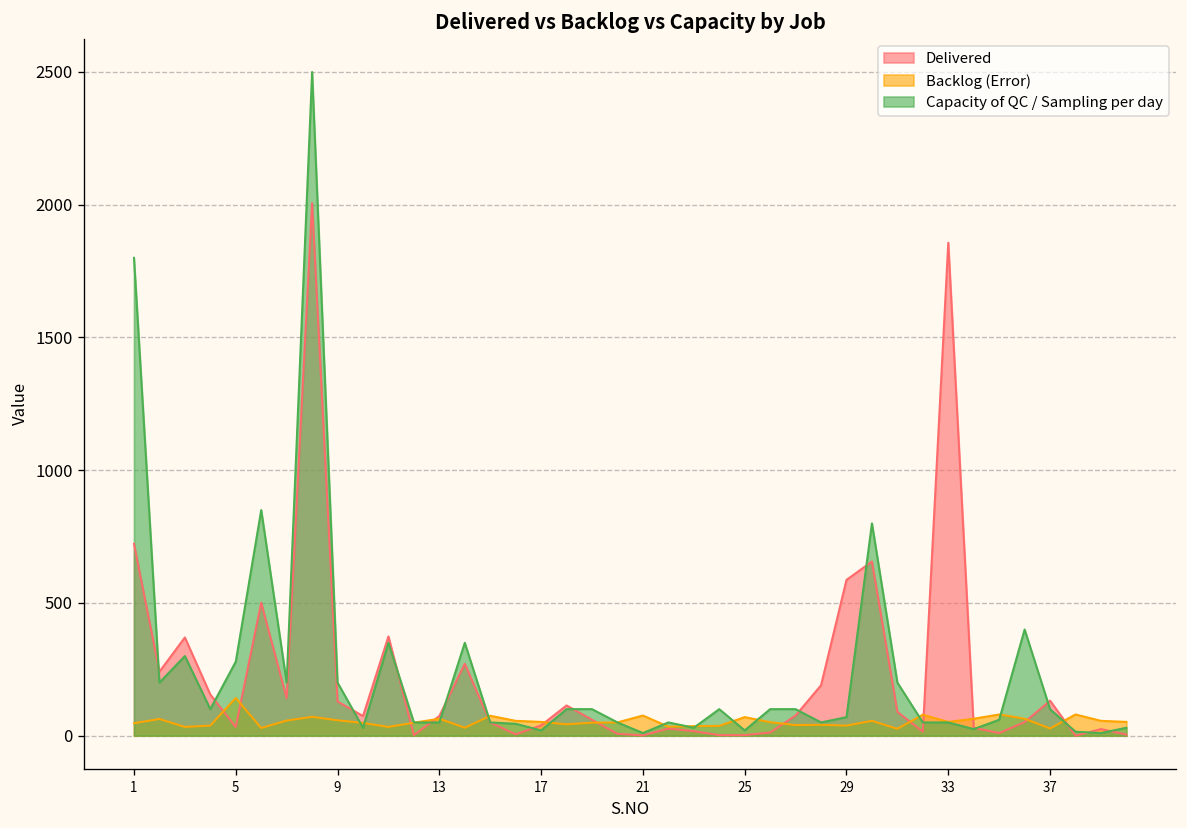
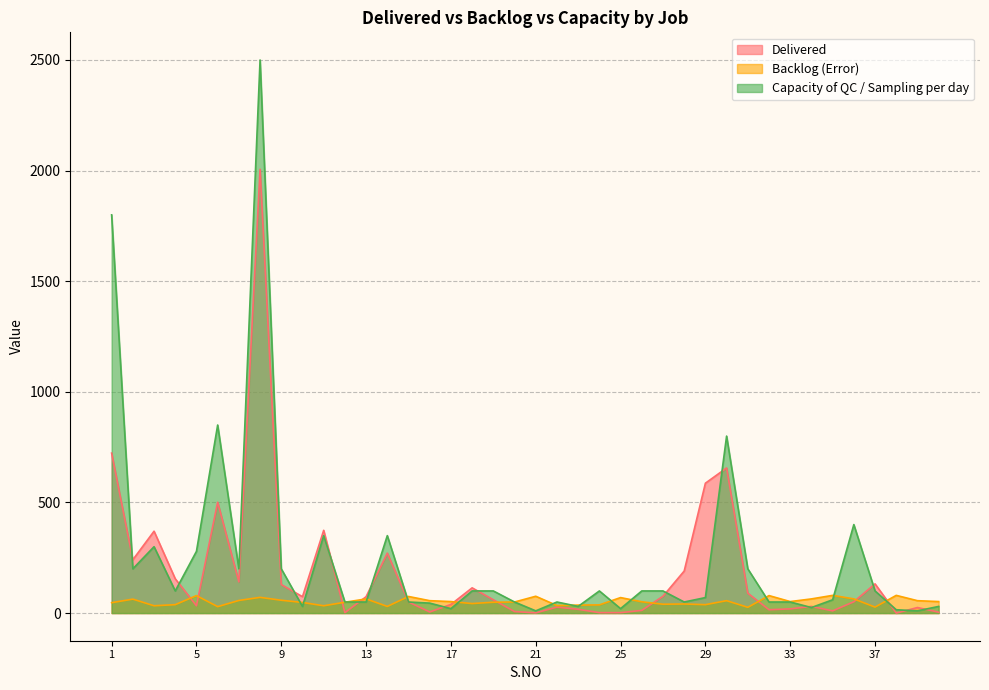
  {
    "Delivered": {
      "1": 720,
      "5": 30,
      "9": 130,
      "17": 40,
      "25": 0,
      "29": 590,
-     "33": 1860,
+     "33": 20,
      "37": 130
    },
    "Backlog (Error)": {
      "1": 50,
-     "5": 140,
+     "5": 80,
      "9": 60,
      "17": 50,
      "21": 80,
      "25": 70,
      "29": 40,
      "37": 30
    },
    "Capacity of QC / Sampling per day": {
      "1": 1800,
      "5": 280,
      "9": 200,
      "13": 50,
      "17": 20,
      "25": 20,
      "29": 70,
      "37": 100
    }
  }
